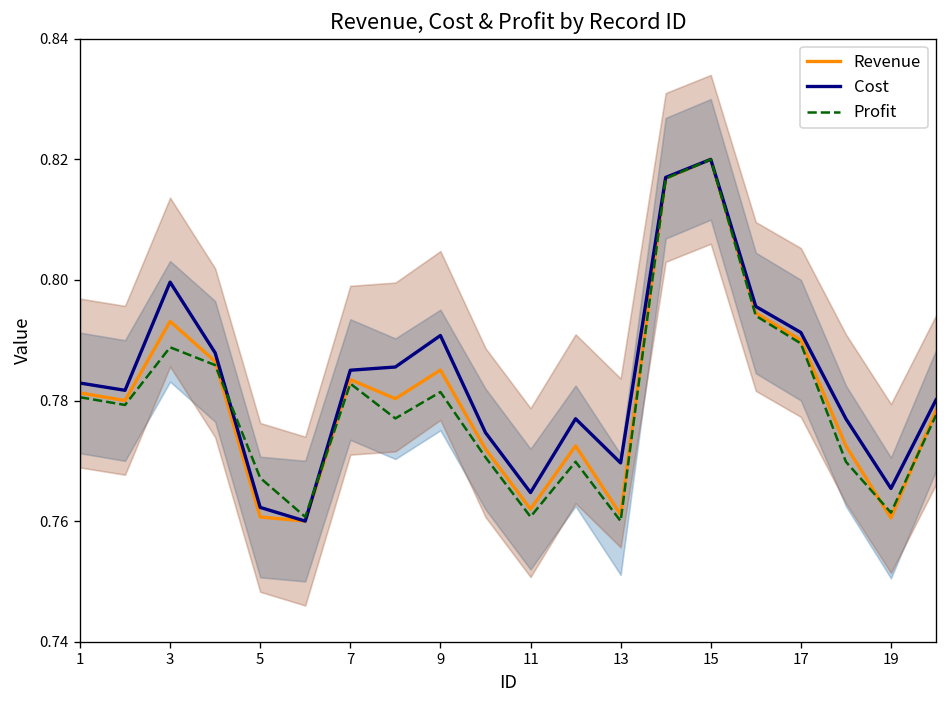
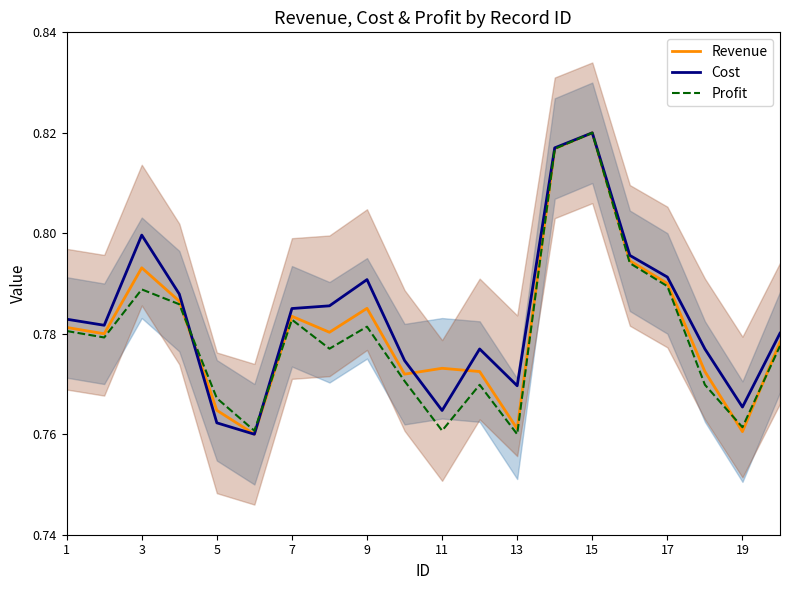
  {
    "Revenue": {
      "1": 0.781,
      "3": 0.793,
-     "5": 0.761,
+     "5": 0.765,
      "7": 0.783,
      "9": 0.785,
-     "11": 0.762,
+     "11": 0.773,
      "13": 0.761,
      "17": 0.790,
      "19": 0.761
    },
    "Cost": {
      "1": 0.783,
      "3": 0.800,
      "5": 0.762,
      "7": 0.785,
      "9": 0.791,
      "11": 0.765,
      "13": 0.770,
      "17": 0.791,
      "19": 0.765
    },
    "Profit": {
      "1": 0.781,
      "3": 0.789,
      "5": 0.767,
      "7": 0.783,
      "9": 0.781,
      "11": 0.761,
      "13": 0.760,
      "17": 0.789,
      "19": 0.761
    }
  }
